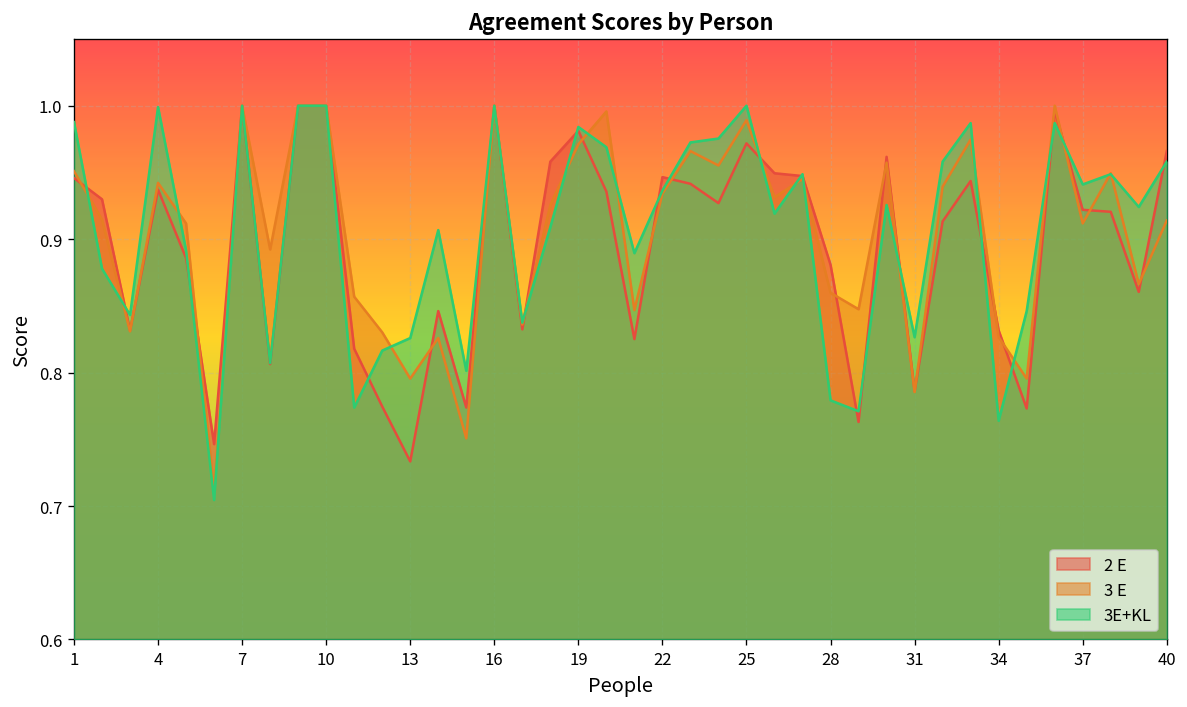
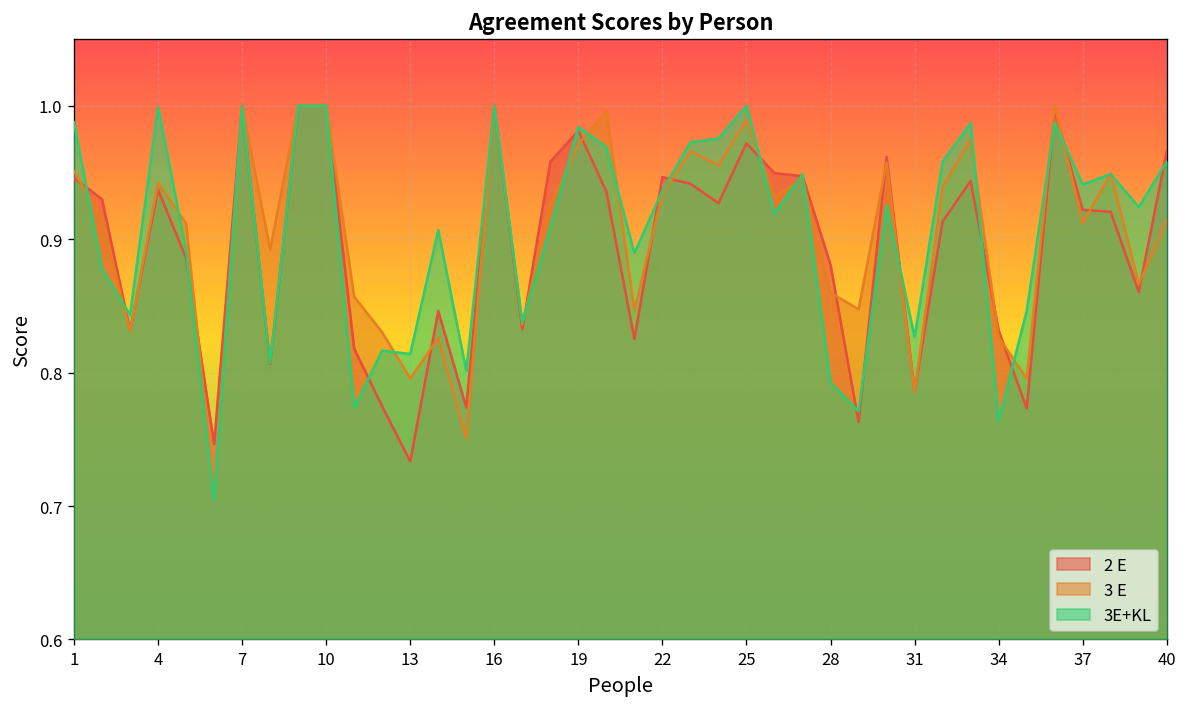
  {
    "3E+KL": {
      "1": 0.988,
      "4": 0.999,
-     "13": 0.826,
+     "13": 0.814,
      "19": 0.984,
      "25": 1.000,
-     "28": 0.779,
+     "28": 0.793,
      "31": 0.827,
      "34": 0.764,
      "37": 0.941,
      "40": 0.958
    }
  }
